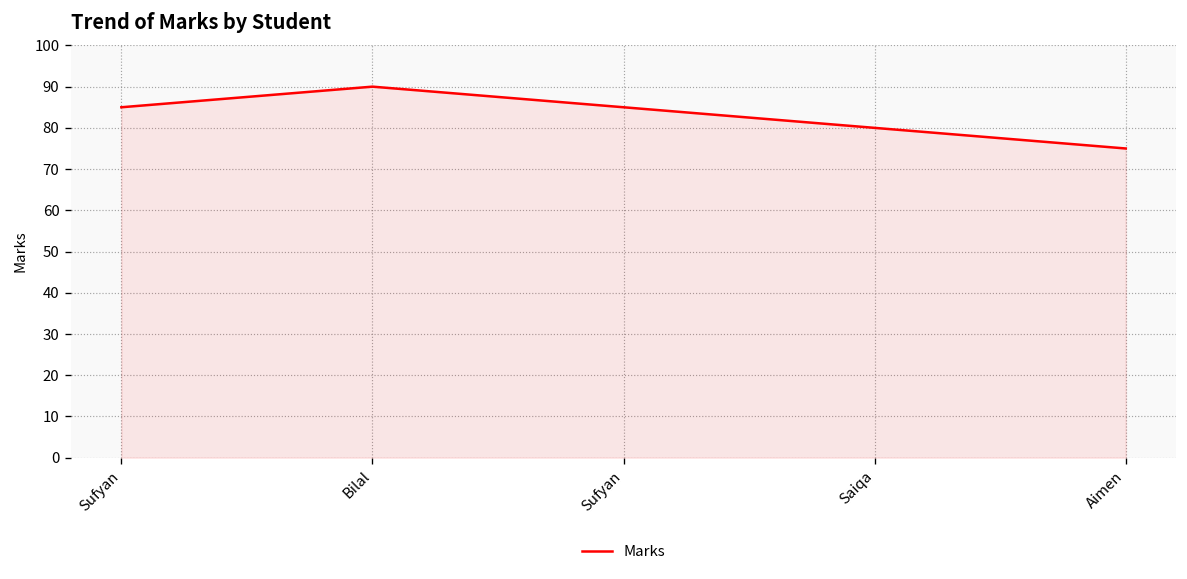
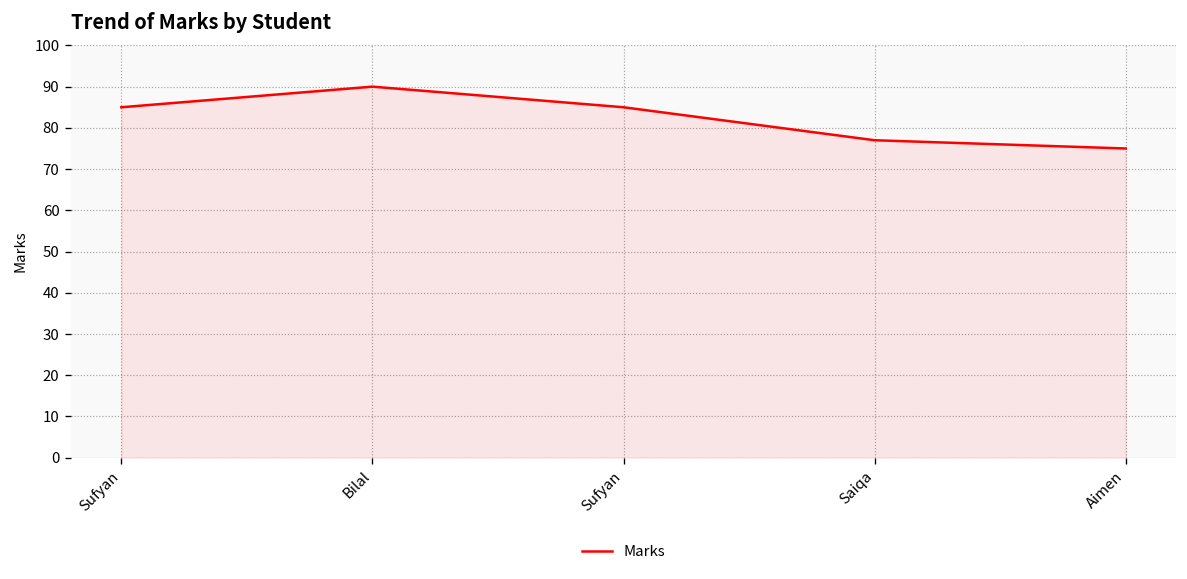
  {
    "Bilal": 90,
-   "Saiqa": 80,
+   "Saiqa": 77,
    "Aimen": 75
  }
